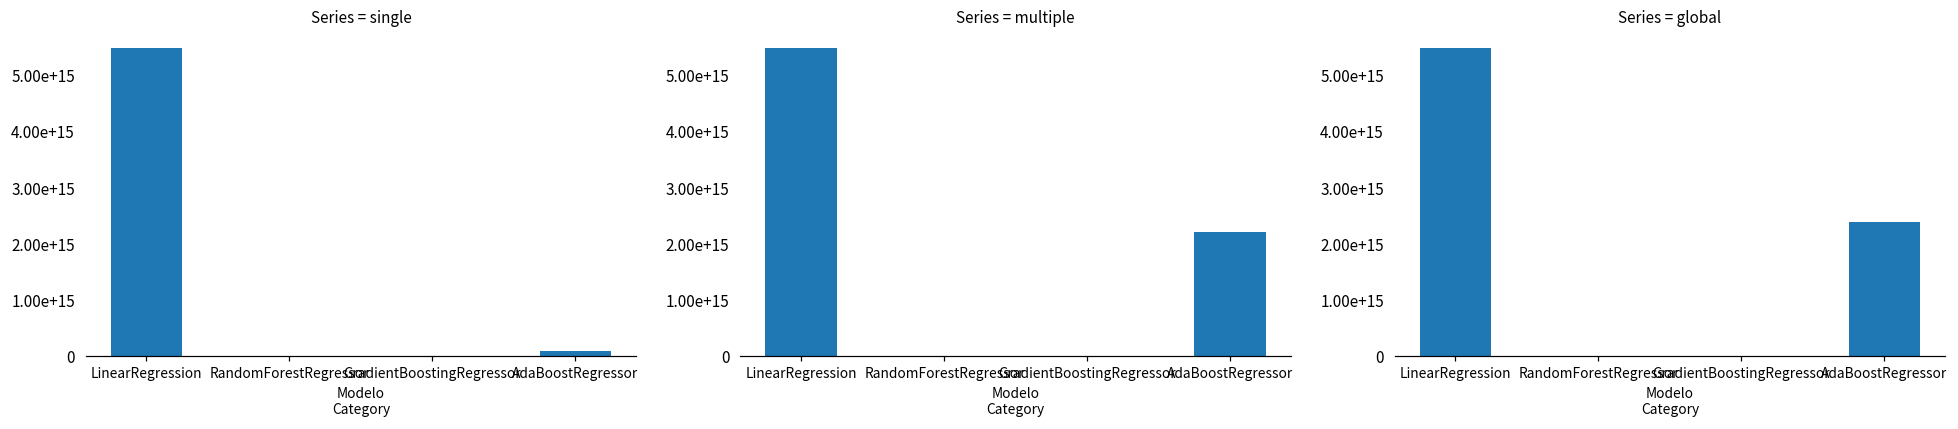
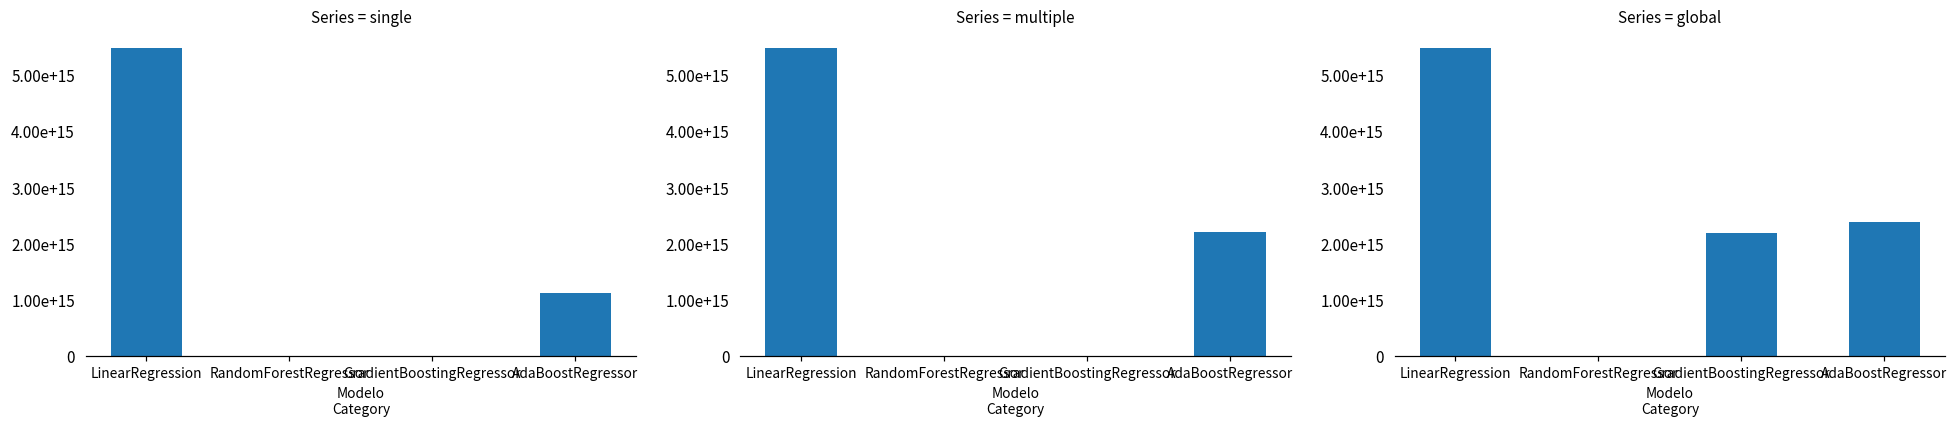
  {
    "Series = single": {
      "LinearRegression": 5500000000000000,
-     "AdaBoostRegressor": 100000000000000
+     "AdaBoostRegressor": 1100000000000000
    },
    "Series = multiple": {
      "LinearRegression": 5500000000000000,
      "AdaBoostRegressor": 2200000000000000
    },
    "Series = global": {
      "LinearRegression": 5500000000000000,
-     "GradientBoostingRegressor": 0,
+     "GradientBoostingRegressor": 2200000000000000,
      "AdaBoostRegressor": 2400000000000000
    }
  }
